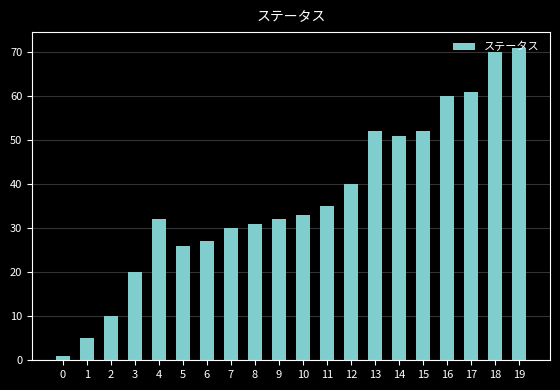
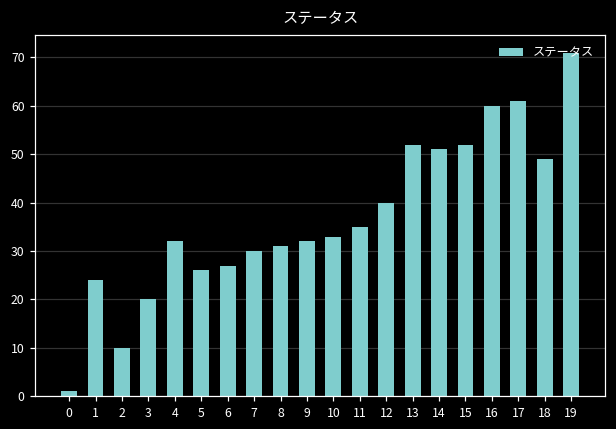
  {
    "0": 1,
-   "1": 5,
+   "1": 24,
    "2": 10,
    "3": 20,
    "4": 32,
    "5": 26,
    "6": 27,
    "7": 30,
    "8": 31,
    "9": 32,
    "10": 33,
    "11": 35,
    "12": 40,
    "13": 52,
    "14": 51,
    "15": 52,
    "16": 60,
    "17": 61,
-   "18": 70,
+   "18": 49,
    "19": 71
  }
